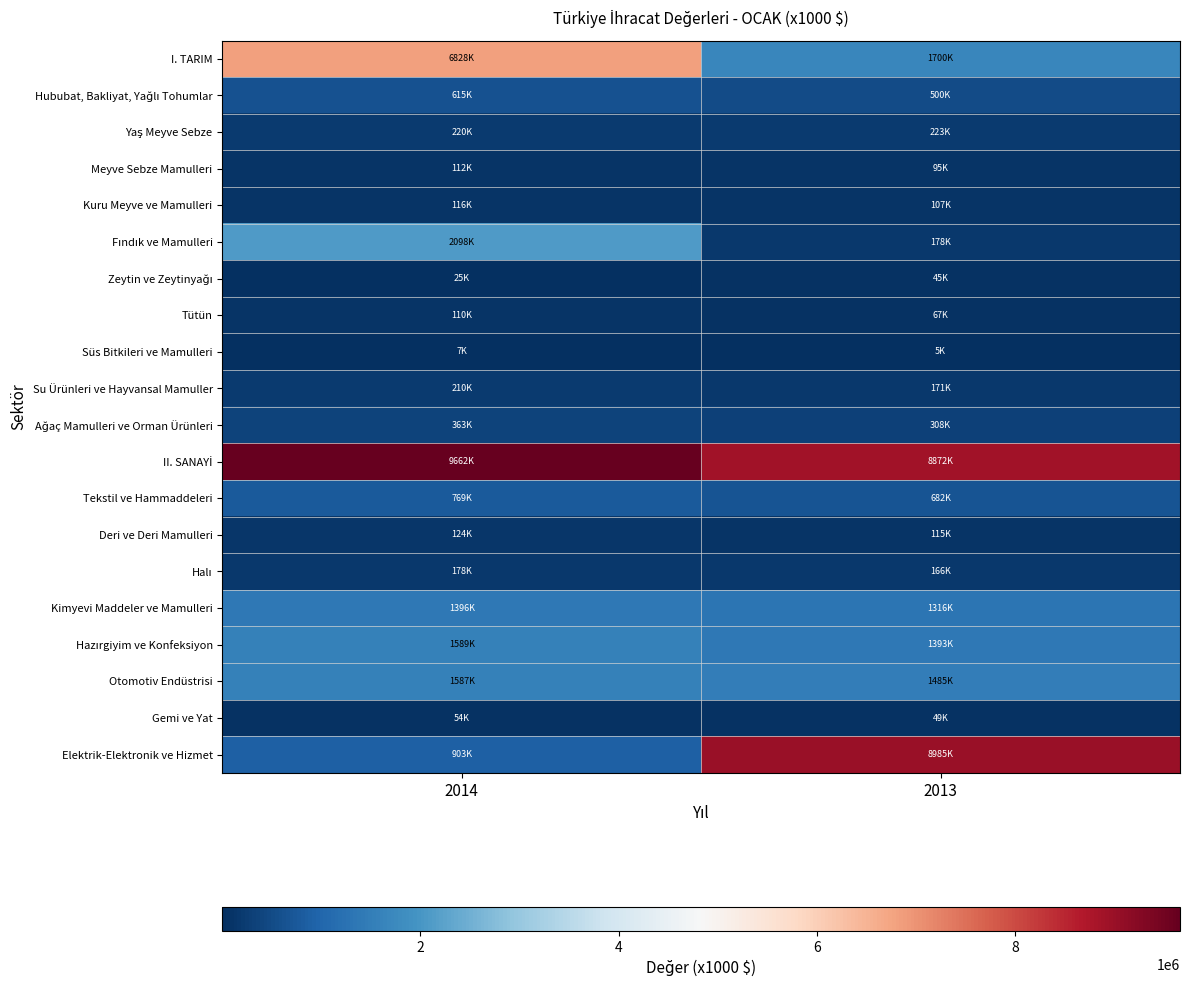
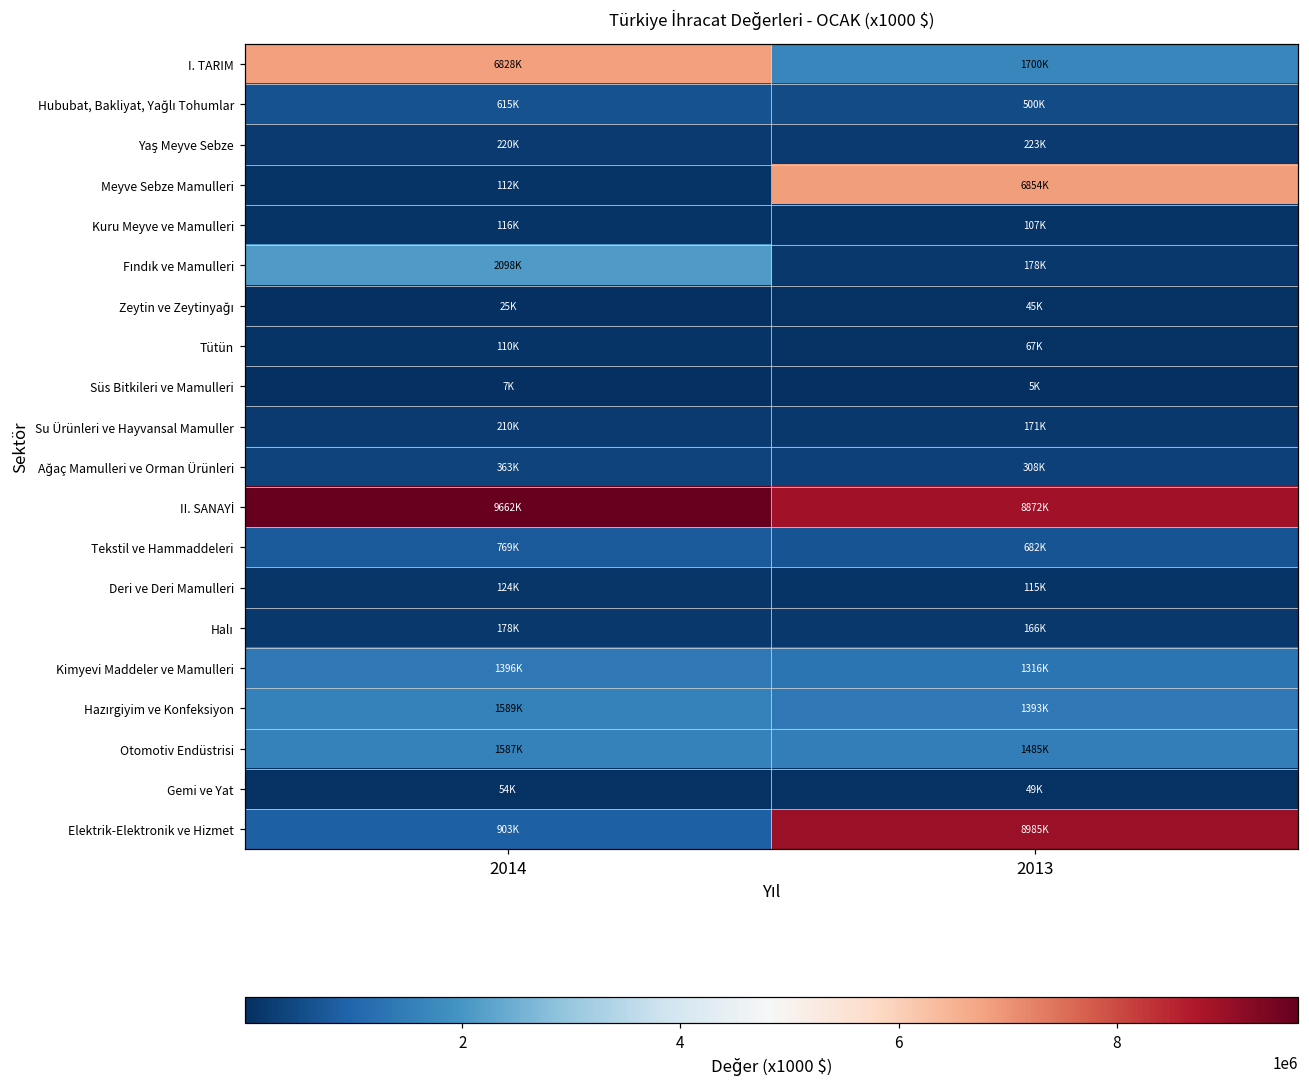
  {
    "I. TARIM": {
      "2014": "6828K",
      "2013": "1700K"
    },
    "Hububat, Bakliyat, Yağlı Tohumlar": {
      "2014": "615K",
      "2013": "500K"
    },
    "Yaş Meyve Sebze": {
      "2014": "220K",
      "2013": "223K"
    },
    "Meyve Sebze Mamulleri": {
      "2014": "112K",
-     "2013": "95K"
+     "2013": "6854K"
    },
    "Kuru Meyve ve Mamulleri": {
      "2014": "116K",
      "2013": "107K"
    },
    "Fındık ve Mamulleri": {
      "2014": "2098K",
      "2013": "178K"
    },
    "Zeytin ve Zeytinyağı": {
      "2014": "25K",
      "2013": "45K"
    },
    "Tütün": {
      "2014": "110K",
      "2013": "67K"
    },
    "Süs Bitkileri ve Mamulleri": {
      "2014": "7K",
      "2013": "5K"
    },
    "Su Ürünleri ve Hayvansal Mamuller": {
      "2014": "210K",
      "2013": "171K"
    },
    "Ağaç Mamulleri ve Orman Ürünleri": {
      "2014": "363K",
      "2013": "308K"
    },
    "II. SANAYİ": {
      "2014": "9662K",
      "2013": "8872K"
    },
    "Tekstil ve Hammaddeleri": {
      "2014": "769K",
      "2013": "682K"
    },
    "Deri ve Deri Mamulleri": {
      "2014": "124K",
      "2013": "115K"
    },
    "Halı": {
      "2014": "178K",
      "2013": "166K"
    },
    "Kimyevi Maddeler ve Mamulleri": {
      "2014": "1396K",
      "2013": "1316K"
    },
    "Hazırgiyim ve Konfeksiyon": {
      "2014": "1589K",
      "2013": "1393K"
    },
    "Otomotiv Endüstrisi": {
      "2014": "1587K",
      "2013": "1485K"
    },
    "Gemi ve Yat": {
      "2014": "54K",
      "2013": "49K"
    },
    "Elektrik-Elektronik ve Hizmet": {
      "2014": "903K",
      "2013": "8985K"
    }
  }
